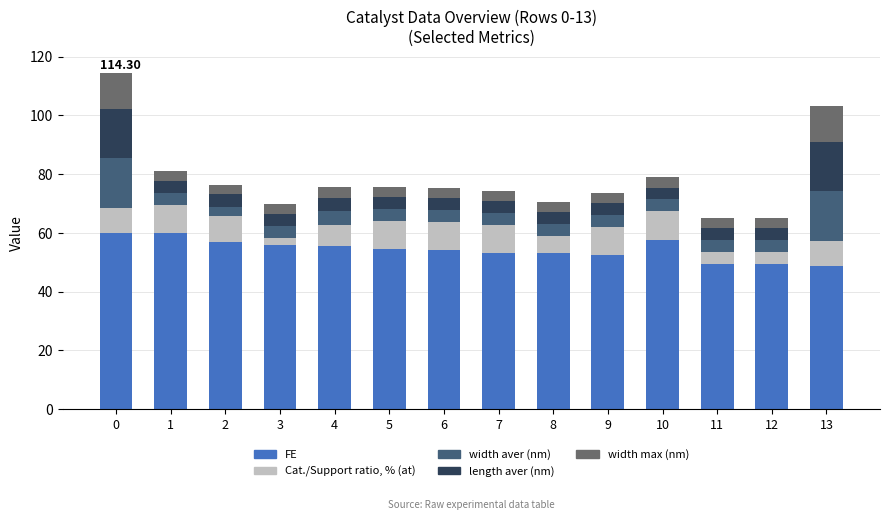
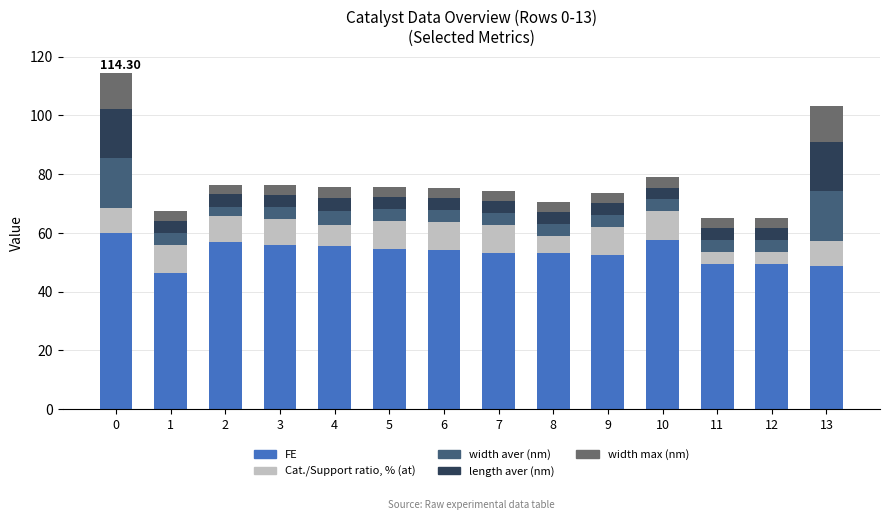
  {
    "FE": {
      "0": 60,
-     "1": 60,
+     "1": 46,
      "2": 57,
      "3": 56,
      "4": 56,
      "5": 54,
      "6": 54,
      "7": 53,
      "8": 53,
      "9": 52,
      "10": 58,
      "11": 49,
      "12": 49,
      "13": 49
    },
    "Cat./Support ratio, % (at)": {
      "0": 8,
      "1": 10,
      "2": 9,
-     "3": 2,
+     "3": 9,
      "4": 7,
      "5": 10,
      "6": 10,
      "7": 10,
      "8": 6,
      "9": 10,
      "10": 10,
      "11": 4,
      "12": 4,
      "13": 8
    }
  }
